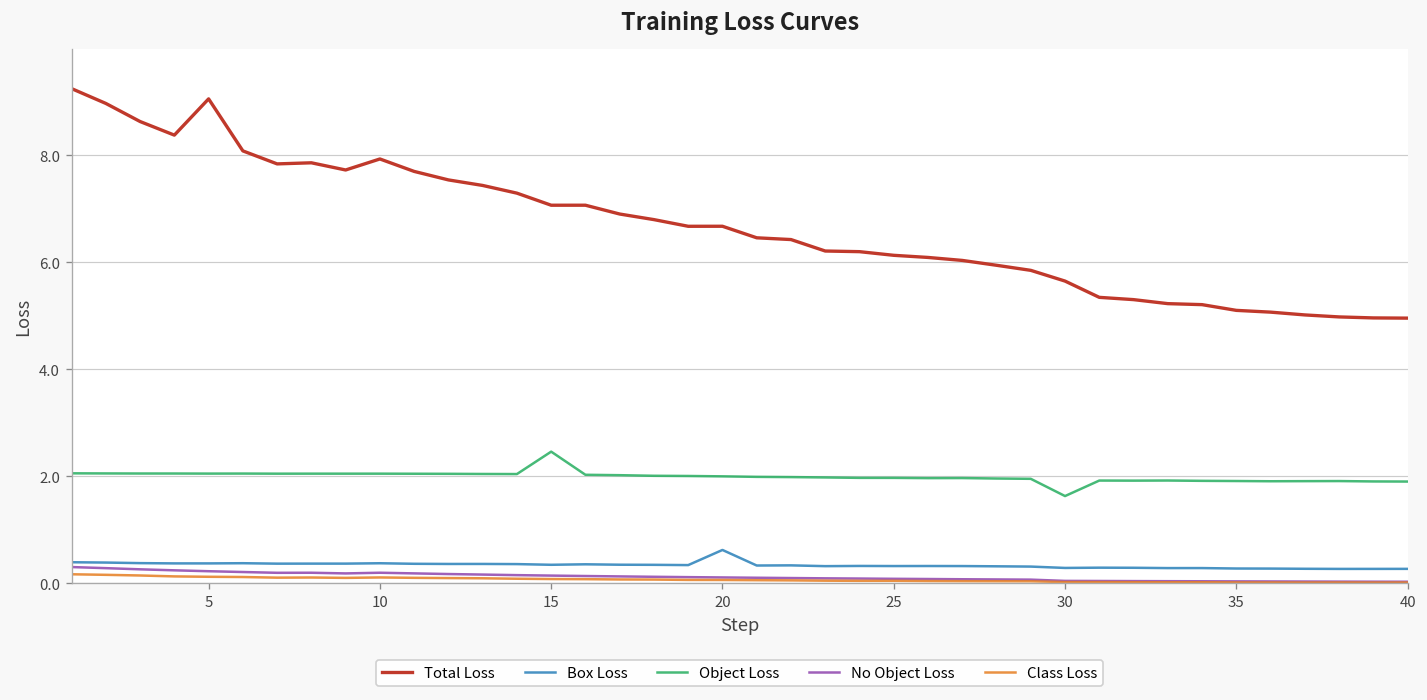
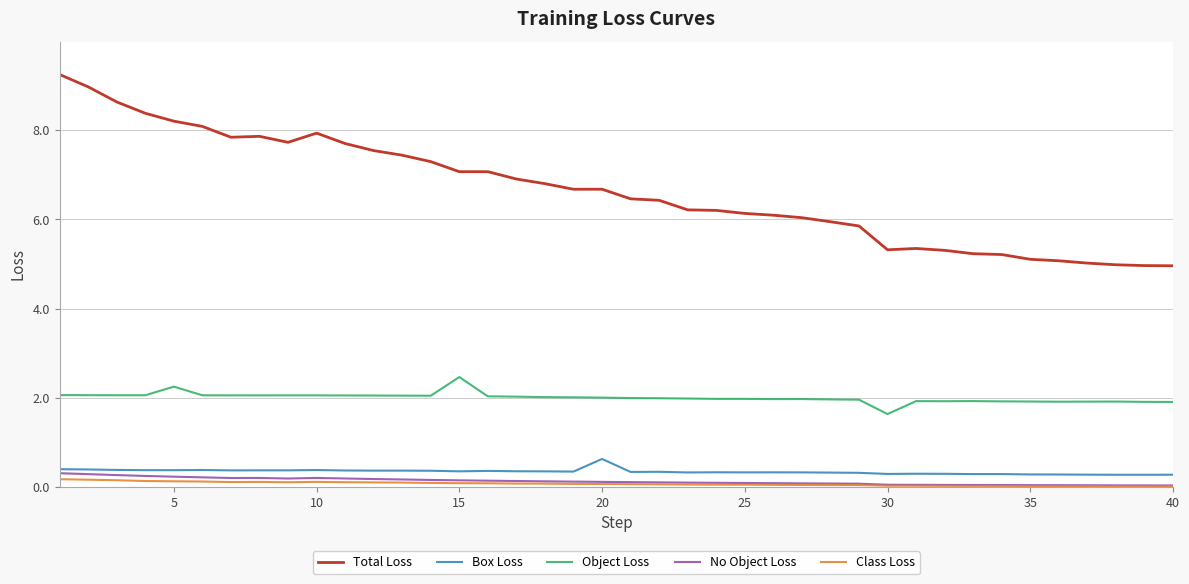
  {
    "Total Loss": {
-     "5": 9.1,
+     "5": 8.2,
      "10": 7.9,
      "15": 7.1,
      "20": 6.7,
      "25": 6.1,
-     "30": 5.7,
+     "30": 5.3,
      "35": 5.1,
      "40": 5.0
    },
    "Box Loss": {
      "5": 0.4,
      "10": 0.4,
      "15": 0.3,
      "20": 0.6,
      "25": 0.3,
      "30": 0.3,
      "35": 0.3,
      "40": 0.3
    },
    "Object Loss": {
-     "5": 2.1,
+     "5": 2.2,
      "10": 2.1,
      "15": 2.5,
      "20": 2.0,
      "25": 2.0,
      "30": 1.6,
      "35": 1.9,
      "40": 1.9
    },
    "No Object Loss": {
      "5": 0.2,
      "10": 0.2,
      "15": 0.1
    },
    "Class Loss": {
      "5": 0.1,
      "10": 0.1,
      "15": 0.1
    }
  }
